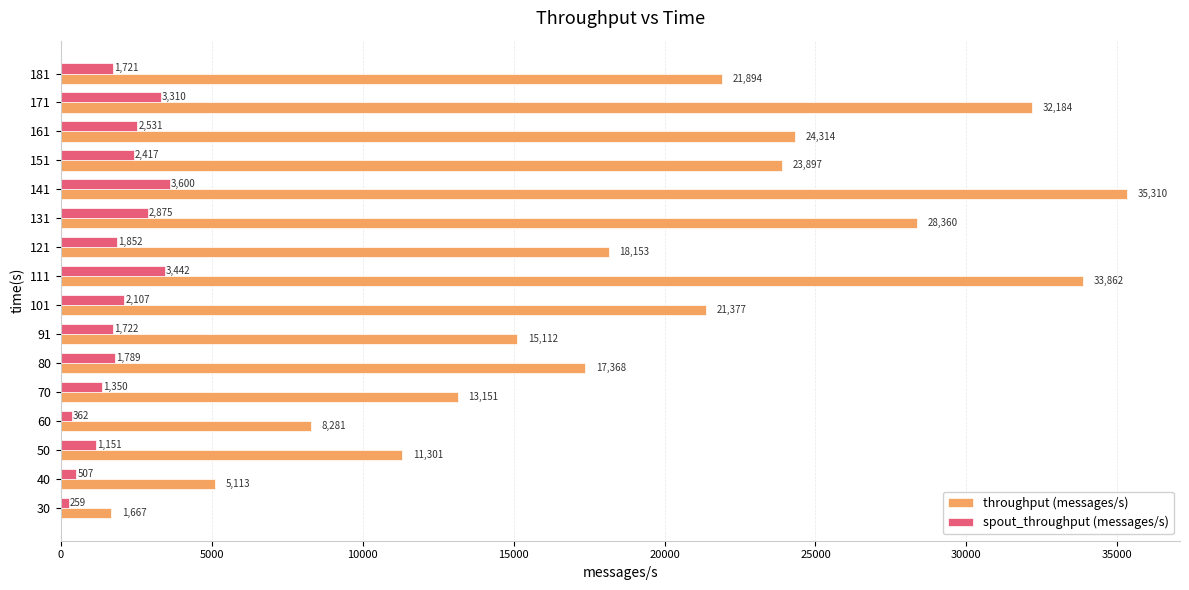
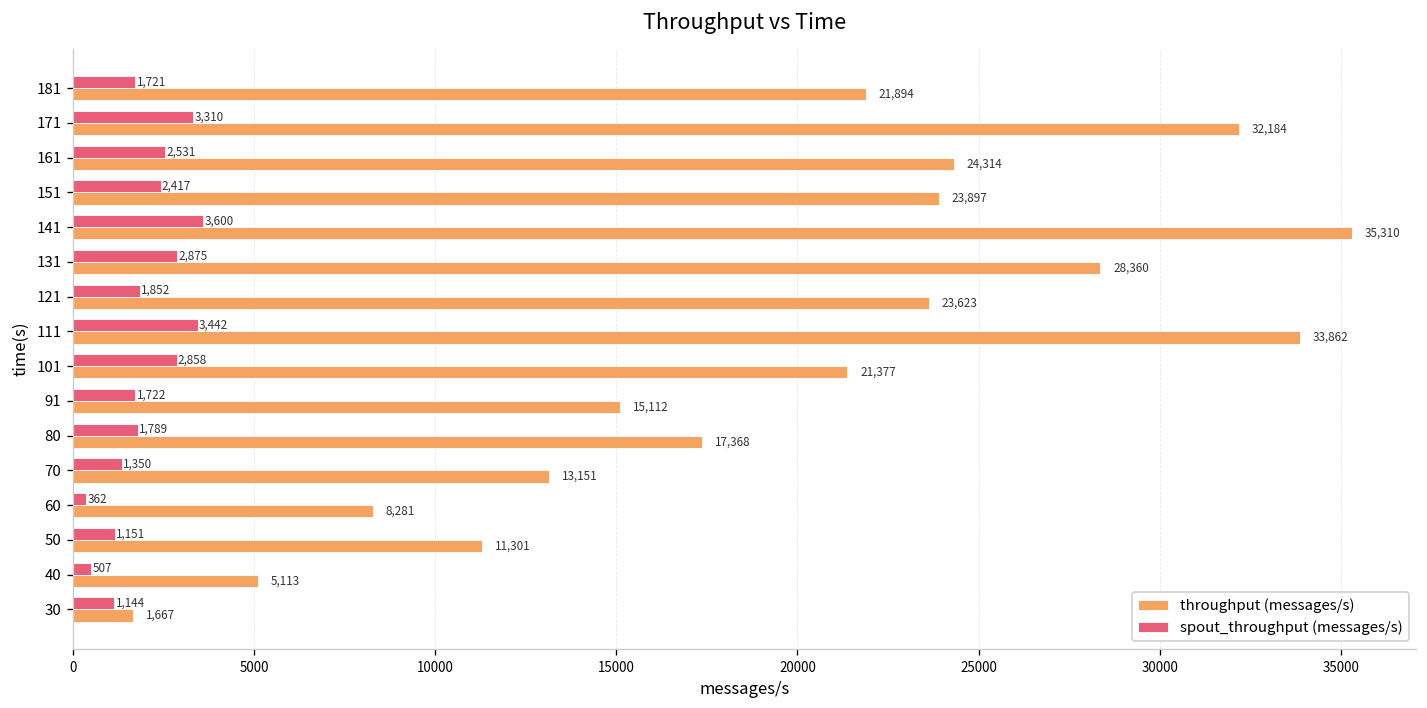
  {
    "throughput (messages/s)": {
      "181": "21,894",
      "171": "32,184",
      "161": "24,314",
      "151": "23,897",
      "141": "35,310",
      "131": "28,360",
-     "121": "18,153",
+     "121": "23,623",
      "111": "33,862",
      "101": "21,377",
      "91": "15,112",
      "80": "17,368",
      "70": "13,151",
      "60": "8,281",
      "50": "11,301",
      "40": "5,113",
      "30": "1,667"
    },
    "spout_throughput (messages/s)": {
      "181": "1,721",
      "171": "3,310",
      "161": "2,531",
      "151": "2,417",
      "141": "3,600",
      "131": "2,875",
      "121": "1,852",
      "111": "3,442",
-     "101": "2,107",
+     "101": "2,858",
      "91": "1,722",
      "80": "1,789",
      "70": "1,350",
      "60": "362",
      "50": "1,151",
      "40": "507",
-     "30": "259"
+     "30": "1,144"
    }
  }
